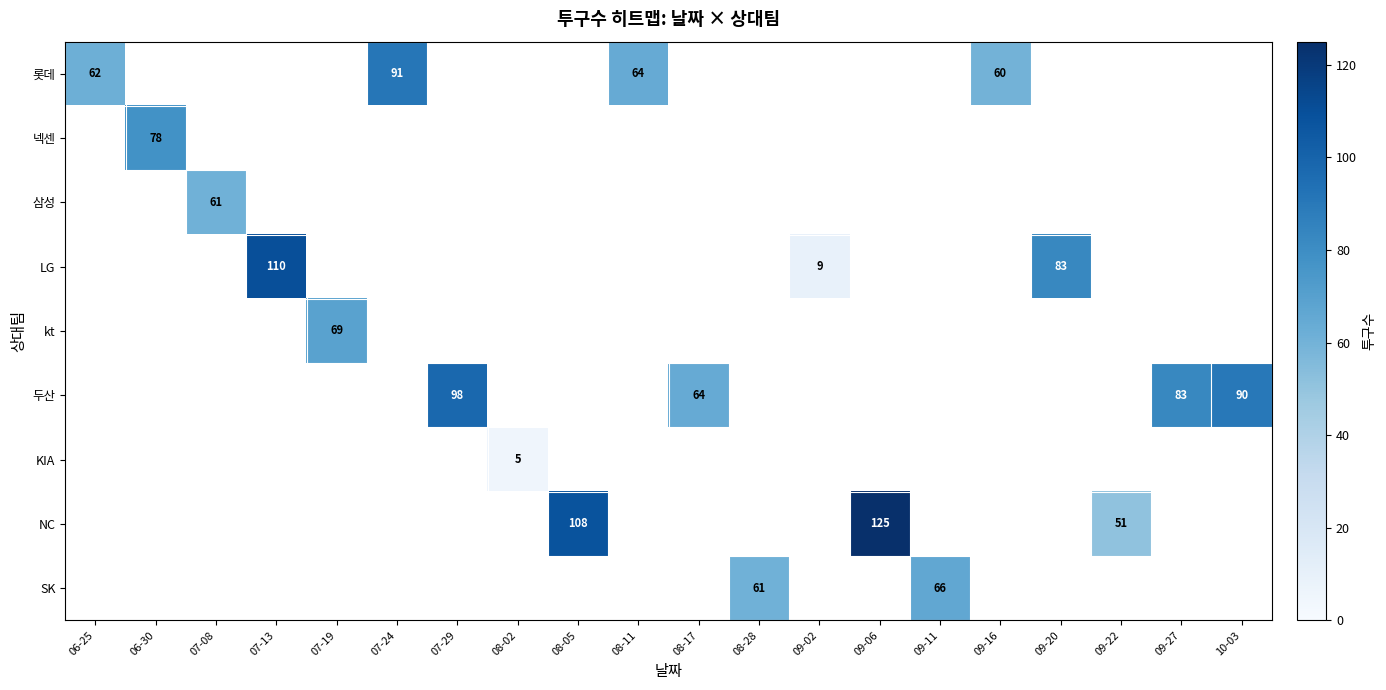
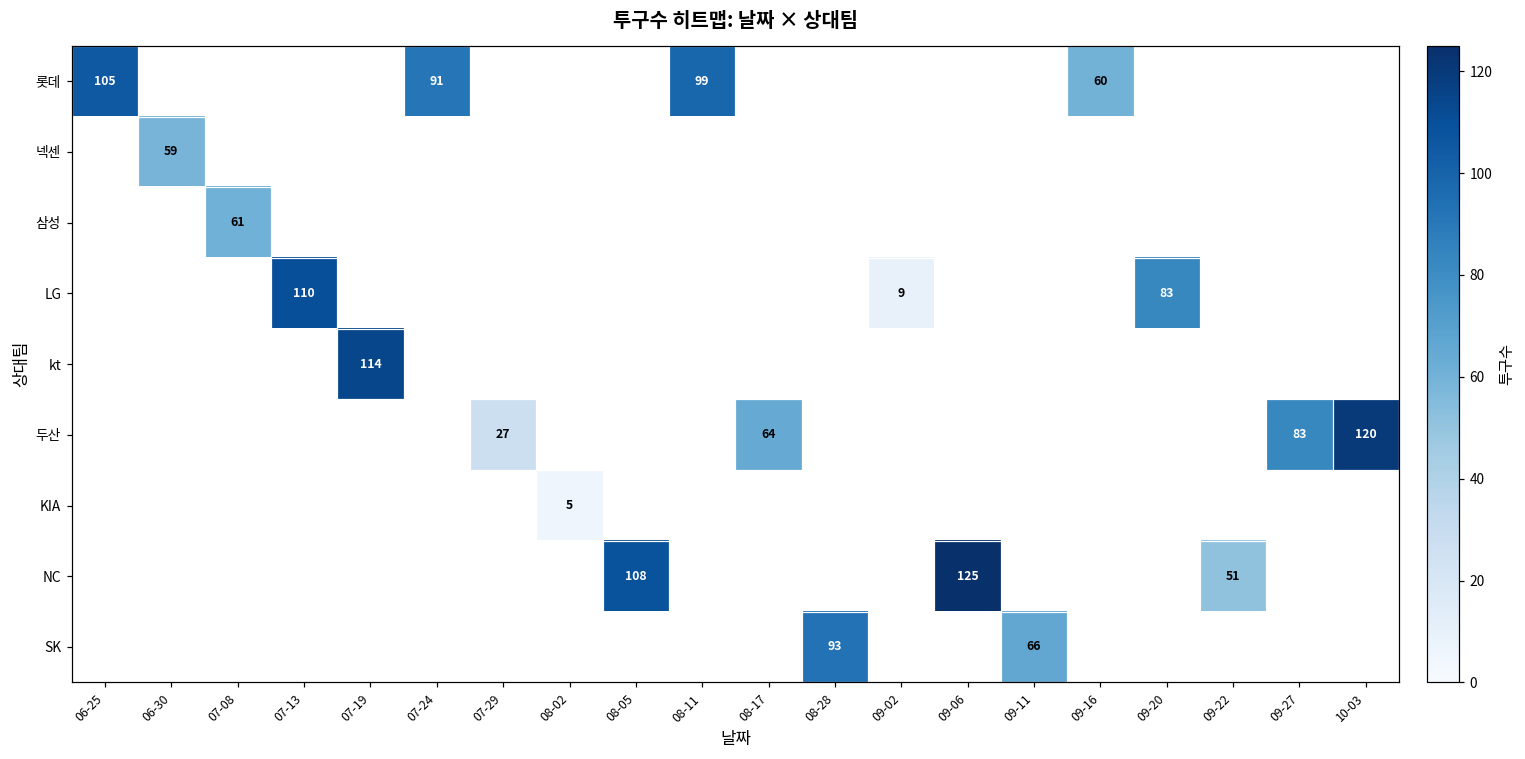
  {
    "롯데": {
-     "06-25": 62,
+     "06-25": 105,
      "07-24": 91,
-     "08-11": 64,
+     "08-11": 99,
      "09-16": 60
    },
    "넥센": {
-     "06-30": 78
+     "06-30": 59
    },
    "삼성": {
      "07-08": 61
    },
    "LG": {
      "07-13": 110,
      "09-02": 9,
      "09-20": 83
    },
    "kt": {
-     "07-19": 69
+     "07-19": 114
    },
    "두산": {
-     "07-29": 98,
+     "07-29": 27,
      "08-17": 64,
      "09-27": 83,
-     "10-03": 90
+     "10-03": 120
    },
    "KIA": {
      "08-02": 5
    },
    "NC": {
      "08-05": 108,
      "09-06": 125,
      "09-22": 51
    },
    "SK": {
-     "08-28": 61,
+     "08-28": 93,
      "09-11": 66
    }
  }
